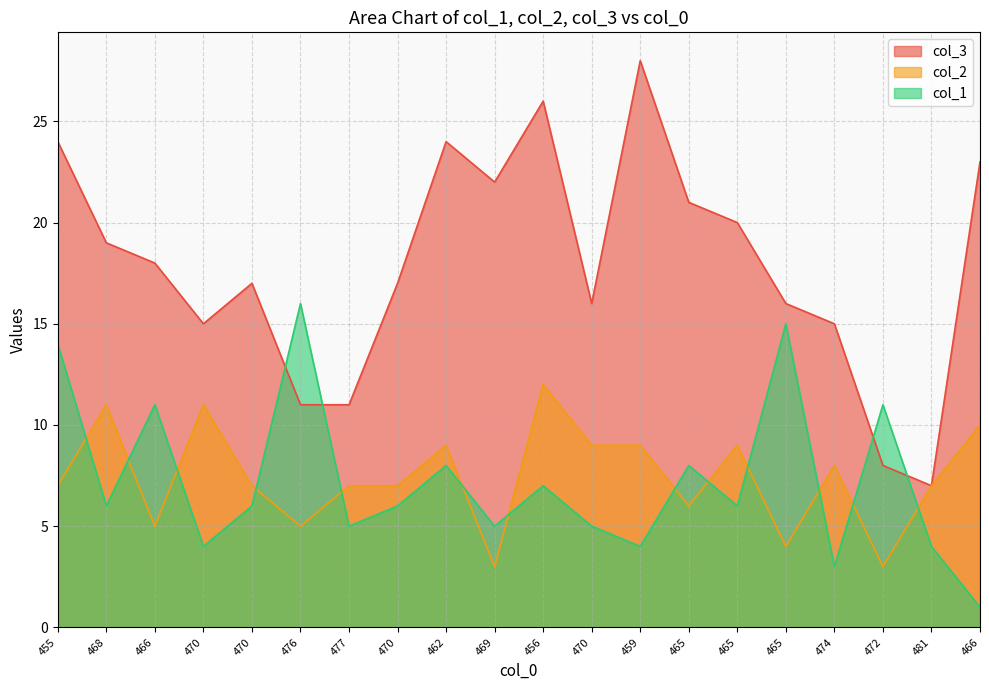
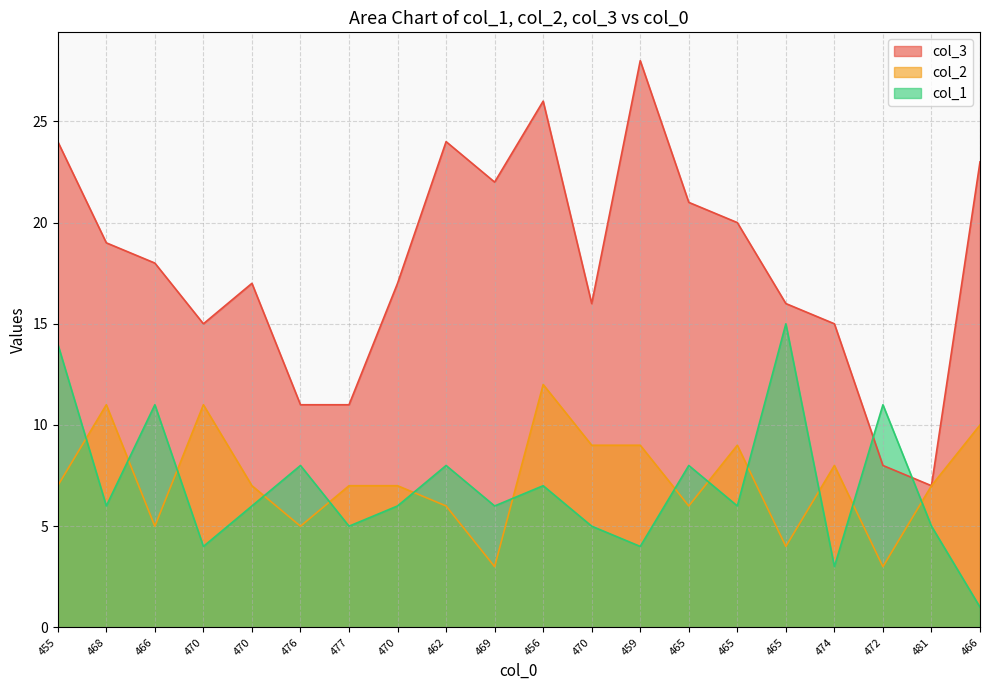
  {
    "col_3": {
      "455": 24,
      "468": 19,
      "476": 11,
      "477": 11,
      "462": 24,
      "469": 22,
      "456": 26,
      "459": 28,
      "474": 15,
      "472": 8
    },
    "col_2": {
      "455": 7,
      "468": 11,
      "476": 5,
      "477": 7,
-     "462": 9,
+     "462": 6,
      "469": 3,
      "456": 12,
      "459": 9,
      "474": 8,
      "472": 3
    },
    "col_1": {
      "455": 14,
      "468": 6,
-     "476": 16,
+     "476": 8,
      "477": 5,
      "462": 8,
-     "469": 5,
+     "469": 6,
      "456": 7,
      "459": 4,
      "474": 3,
      "472": 11,
-     "481": 4
+     "481": 5
    }
  }
